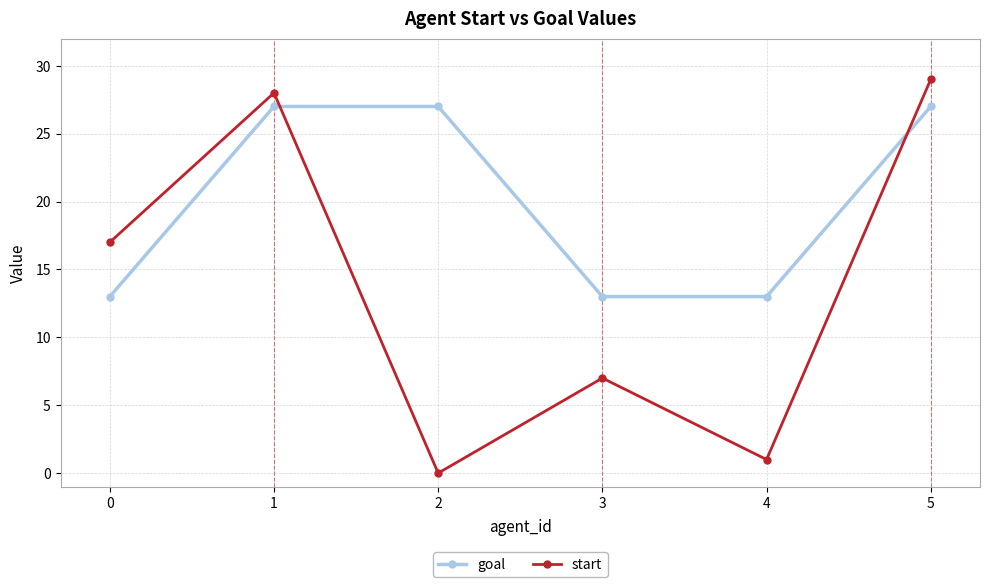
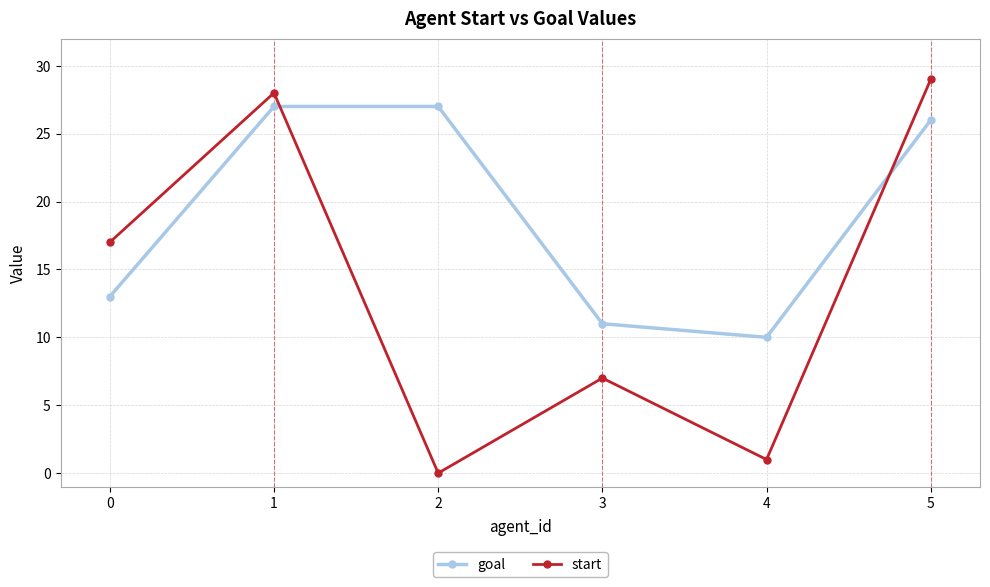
  {
    "goal": {
      "0": 13,
      "1": 27,
      "2": 27,
-     "3": 13,
-     "4": 13,
-     "5": 27
+     "3": 11,
+     "4": 10,
+     "5": 26
    },
    "start": {
      "0": 17,
      "1": 28,
      "2": 0,
      "3": 7,
      "4": 1,
      "5": 29
    }
  }
